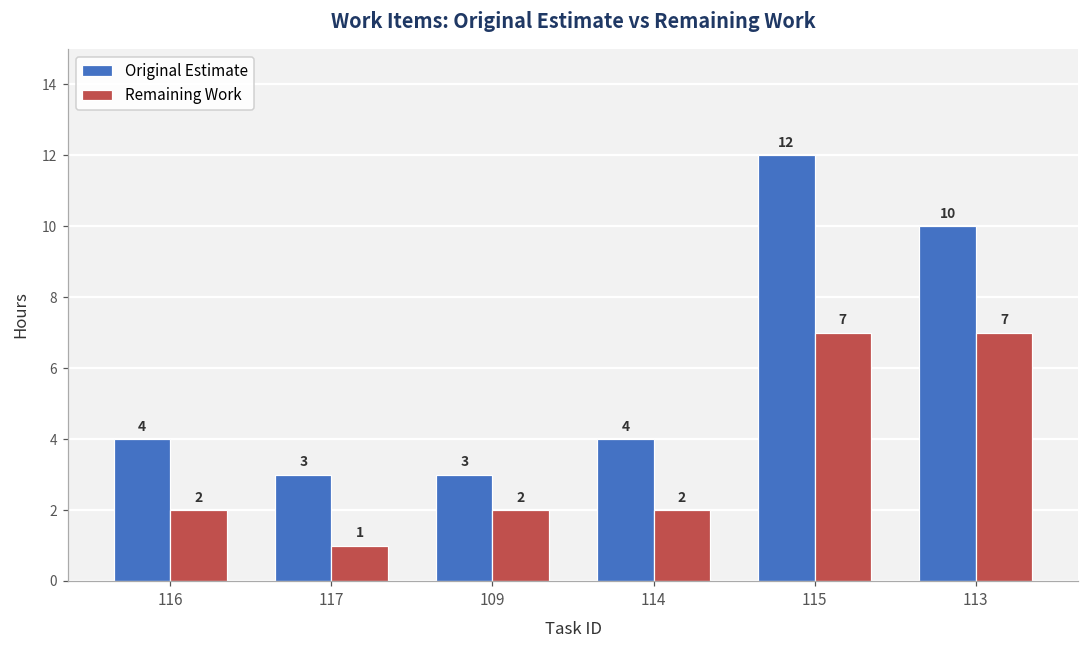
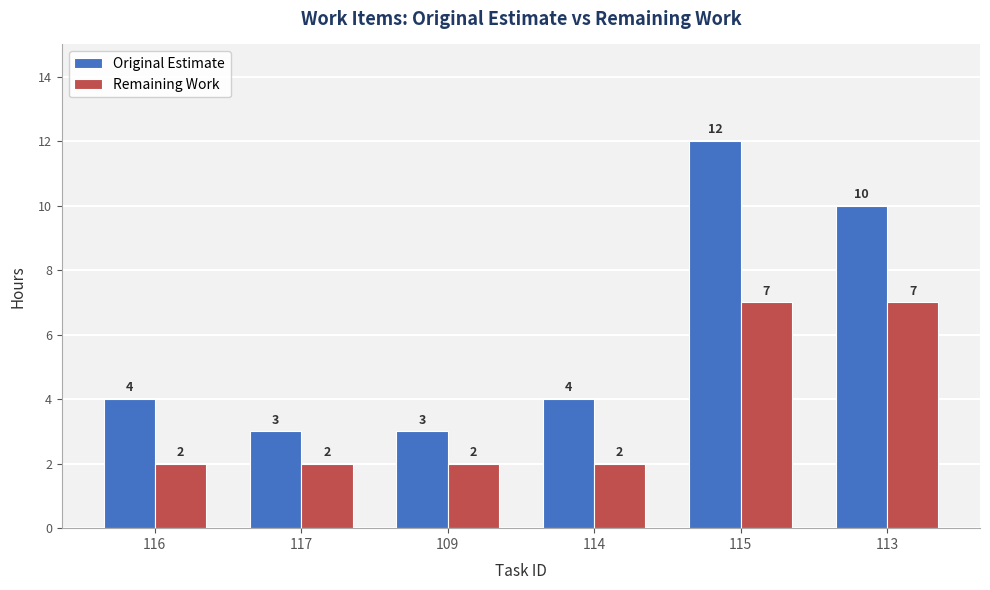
  {
    "Original Estimate": {
      "116": 4,
      "117": 3,
      "109": 3,
      "114": 4,
      "115": 12,
      "113": 10
    },
    "Remaining Work": {
      "116": 2,
-     "117": 1,
+     "117": 2,
      "109": 2,
      "114": 2,
      "115": 7,
      "113": 7
    }
  }
